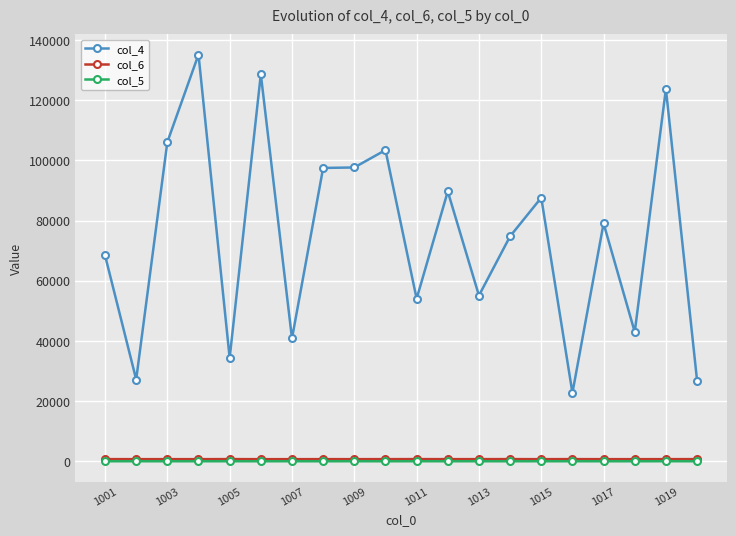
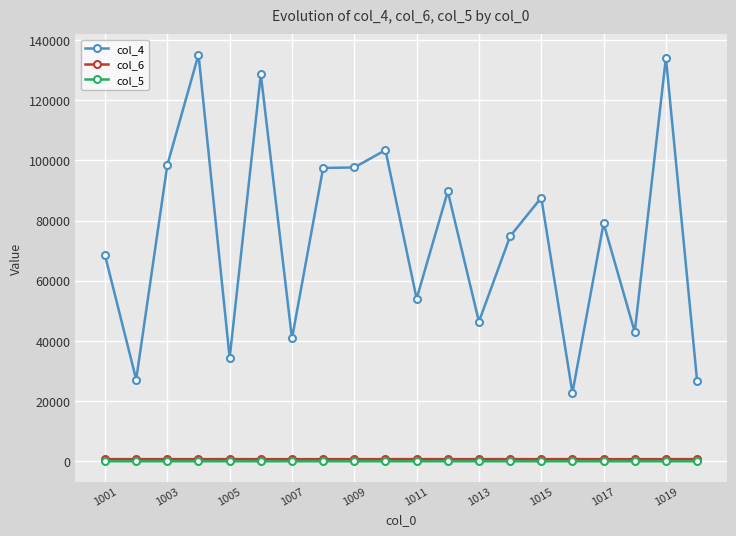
  {
    "col_4": {
      "1001": 68000,
-     "1003": 106000,
+     "1003": 98000,
      "1005": 34000,
      "1007": 41000,
      "1009": 98000,
      "1011": 54000,
-     "1013": 55000,
+     "1013": 46000,
      "1015": 88000,
      "1017": 79000,
-     "1019": 124000
+     "1019": 134000
    }
  }
